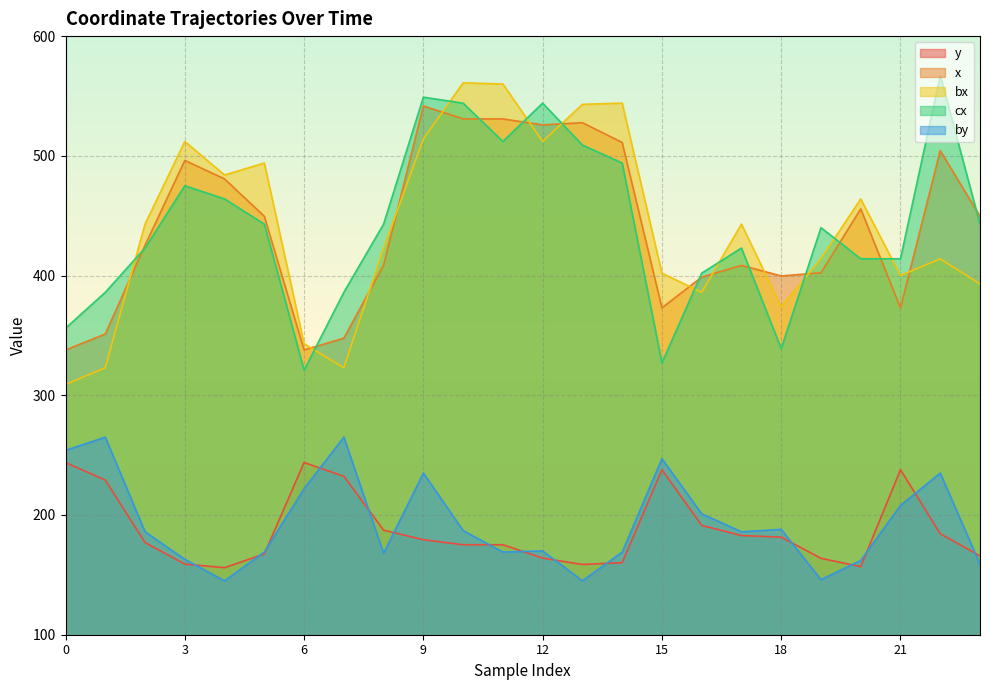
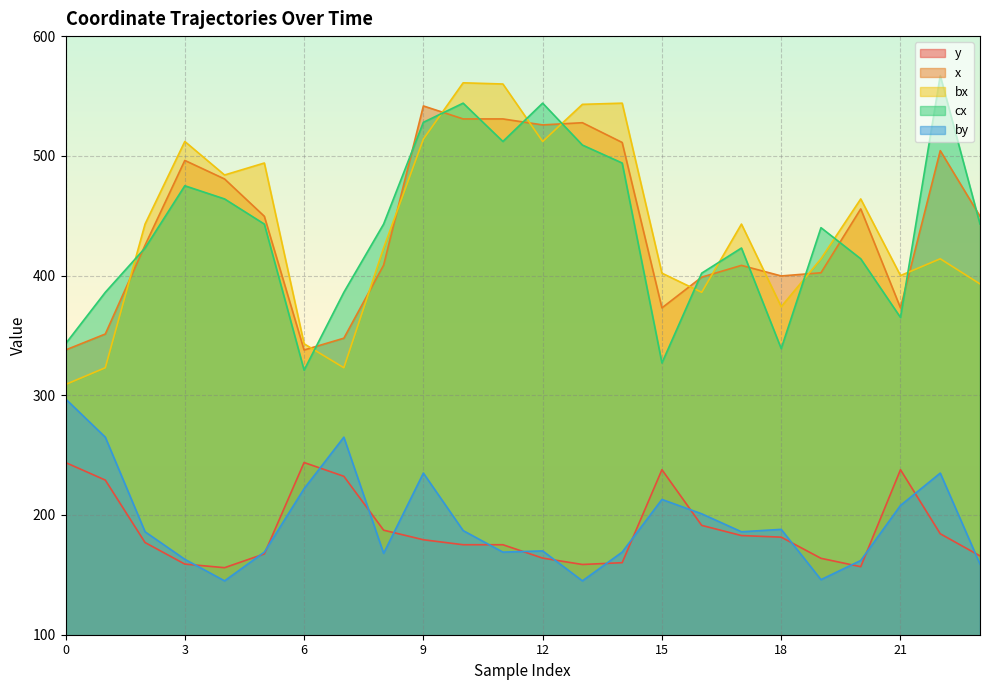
  {
    "cx": {
-     "0": 356,
+     "0": 343,
      "3": 475,
      "6": 321,
-     "9": 549,
+     "9": 528,
      "12": 544,
      "15": 327,
      "18": 339,
-     "21": 414
+     "21": 365
    },
    "by": {
-     "0": 254,
+     "0": 297,
      "3": 163,
      "6": 222,
      "9": 235,
      "12": 170,
-     "15": 247,
+     "15": 213,
      "18": 188,
      "21": 208
    }
  }
